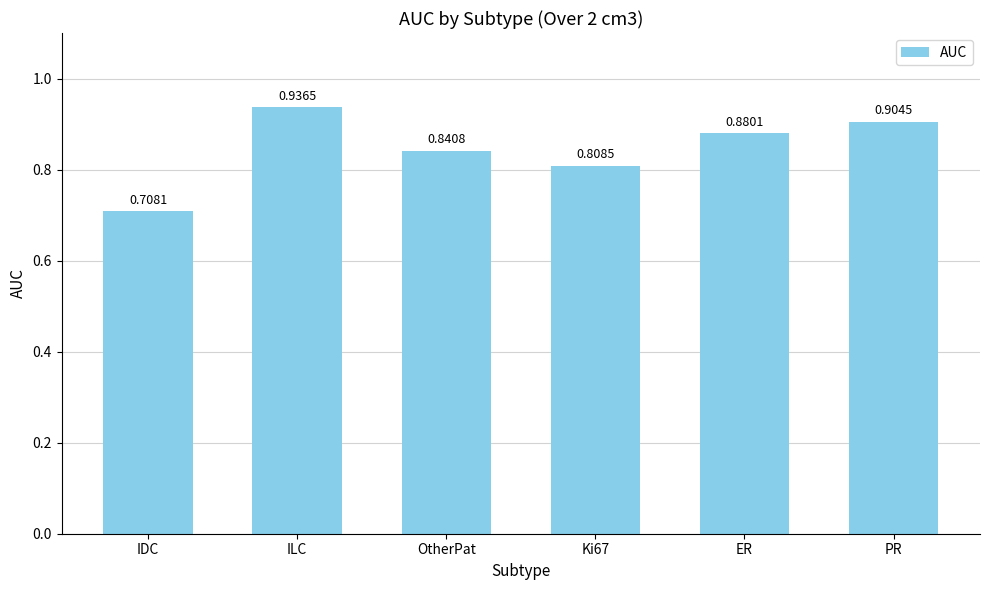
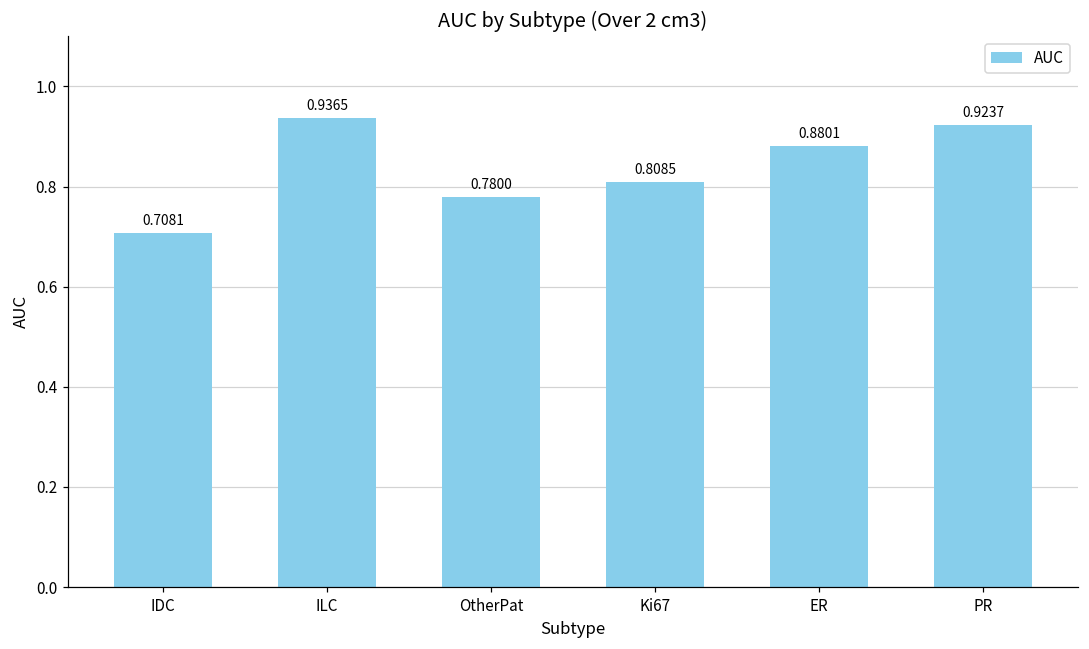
  {
    "IDC": 0.7081,
    "ILC": 0.9365,
-   "OtherPat": 0.8408,
+   "OtherPat": 0.7800,
    "Ki67": 0.8085,
    "ER": 0.8801,
-   "PR": 0.9045
+   "PR": 0.9237
  }
